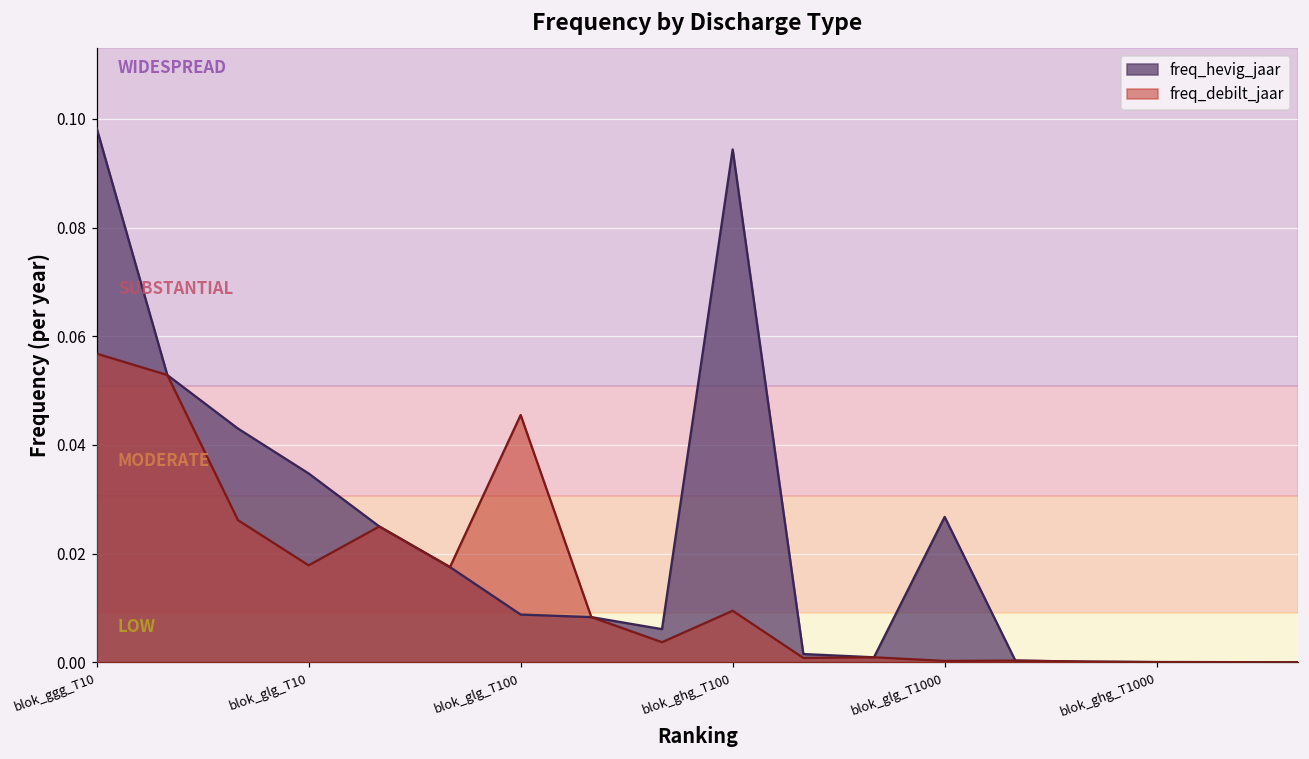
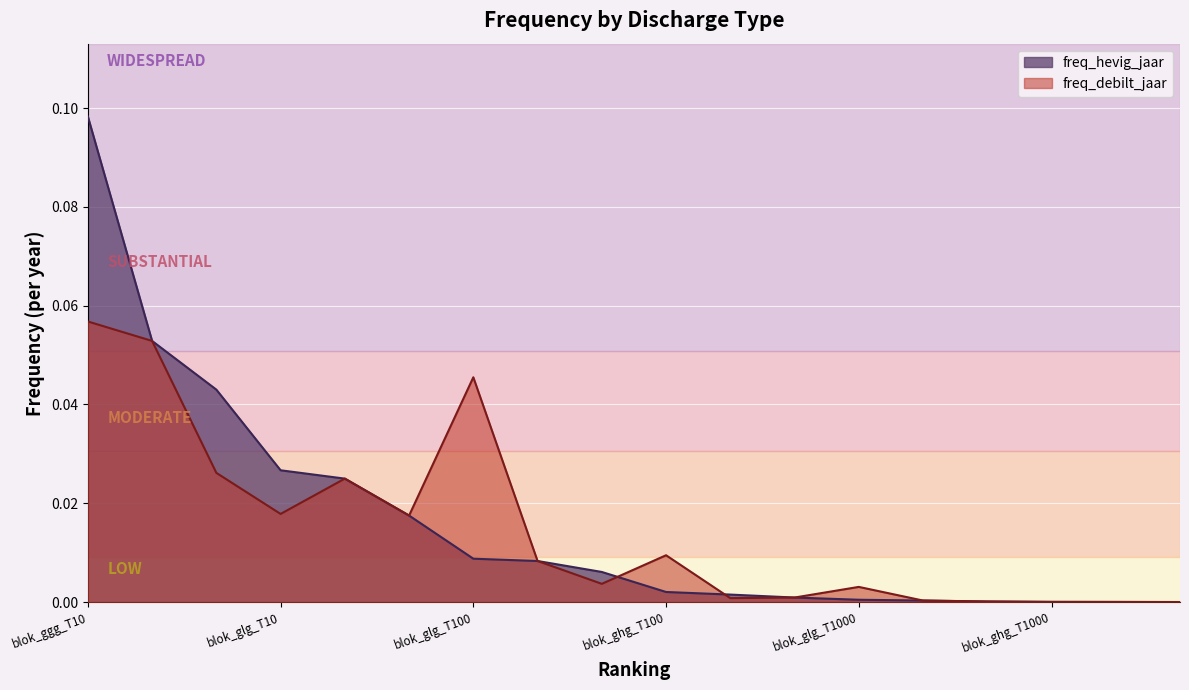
  {
    "freq_hevig_jaar": {
      "blok_ggg_T10": 0.098,
-     "blok_glg_T10": 0.035,
+     "blok_glg_T10": 0.027,
      "blok_glg_T100": 0.009,
-     "blok_ghg_T100": 0.094,
-     "blok_glg_T1000": 0.027
+     "blok_ghg_T100": 0.002,
+     "blok_glg_T1000": 0.000
    },
    "freq_debilt_jaar": {
      "blok_ggg_T10": 0.057,
      "blok_glg_T10": 0.018,
      "blok_glg_T100": 0.046,
      "blok_ghg_T100": 0.009,
-     "blok_glg_T1000": 0.000
+     "blok_glg_T1000": 0.003
    }
  }
